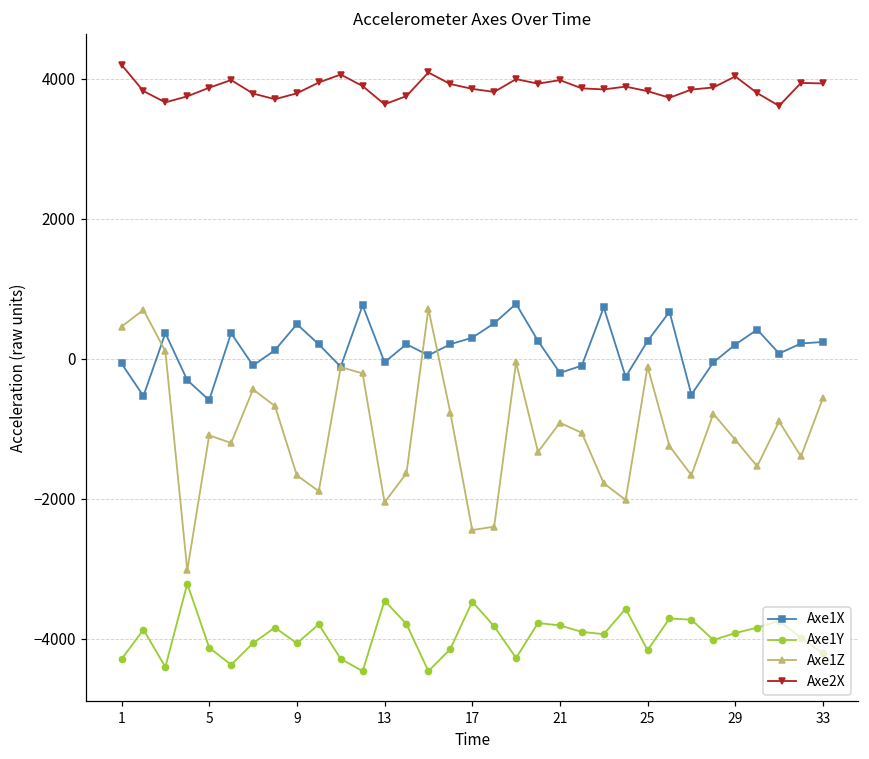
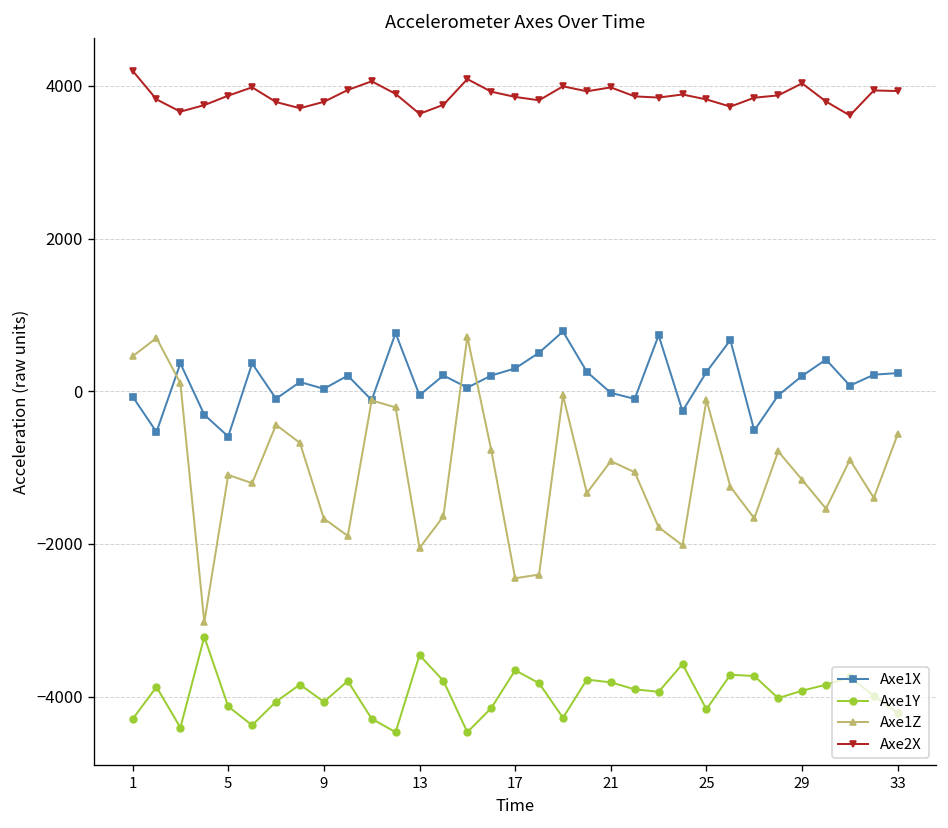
  {
    "Axe1X": {
      "1": -100,
      "5": -600,
-     "9": 500,
+     "9": 0,
      "13": -100,
      "17": 300,
-     "21": -200,
+     "21": 0,
      "25": 300,
      "29": 200,
      "33": 200
    },
    "Axe1Y": {
      "1": -4300,
      "5": -4100,
      "9": -4100,
      "13": -3500,
-     "17": -3500,
+     "17": -3700,
      "21": -3800,
      "25": -4200,
      "29": -3900
    },
    "Axe1Z": {
      "1": 500,
      "5": -1100,
      "9": -1700,
      "13": -2100,
      "17": -2500,
      "21": -900,
      "25": -100,
      "29": -1200,
      "33": -600
    },
    "Axe2X": {
      "1": 4200,
      "5": 3900,
      "9": 3800,
      "13": 3600,
      "17": 3900,
      "21": 4000,
      "25": 3800,
      "29": 4000,
      "33": 3900
    }
  }
